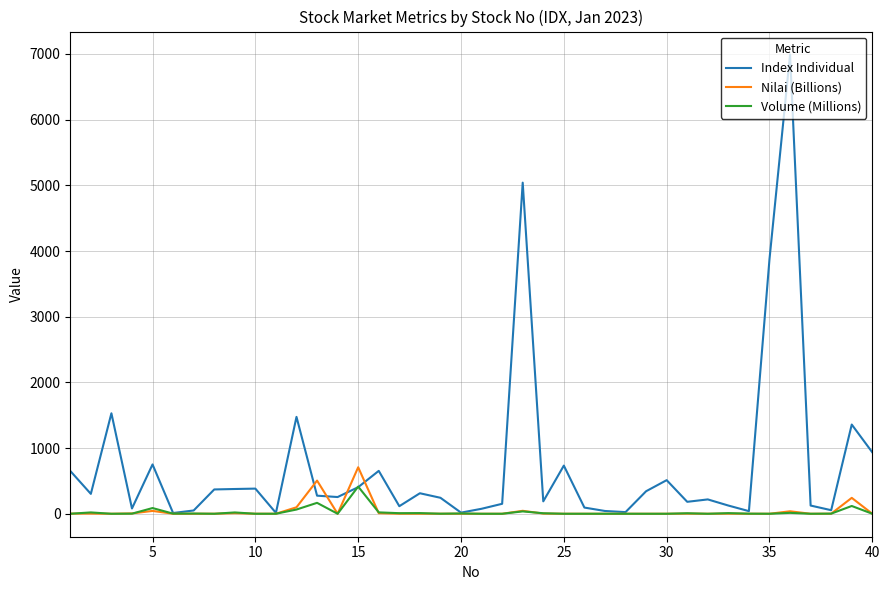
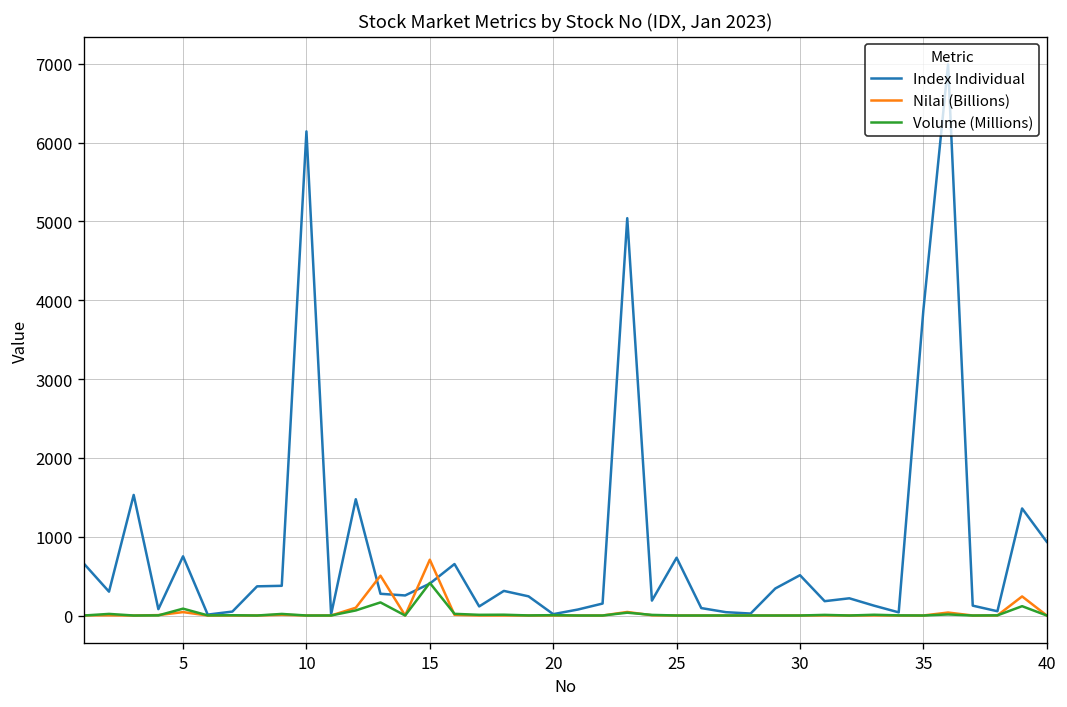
  {
    "Index Individual": {
      "5": 800,
-     "10": 400,
+     "10": 6100,
      "25": 700,
      "30": 500,
      "35": 3900,
      "40": 900
    },
    "Nilai (Billions)": {
      "5": 0,
      "15": 700
    },
    "Volume (Millions)": {
      "5": 100
    }
  }
